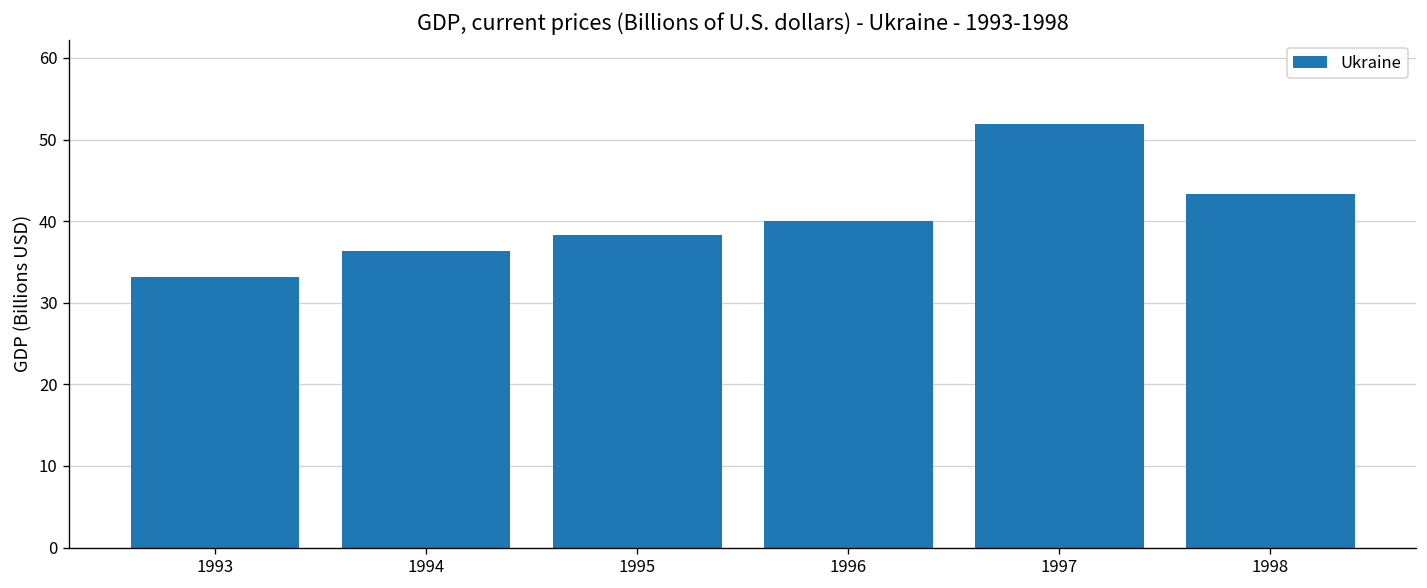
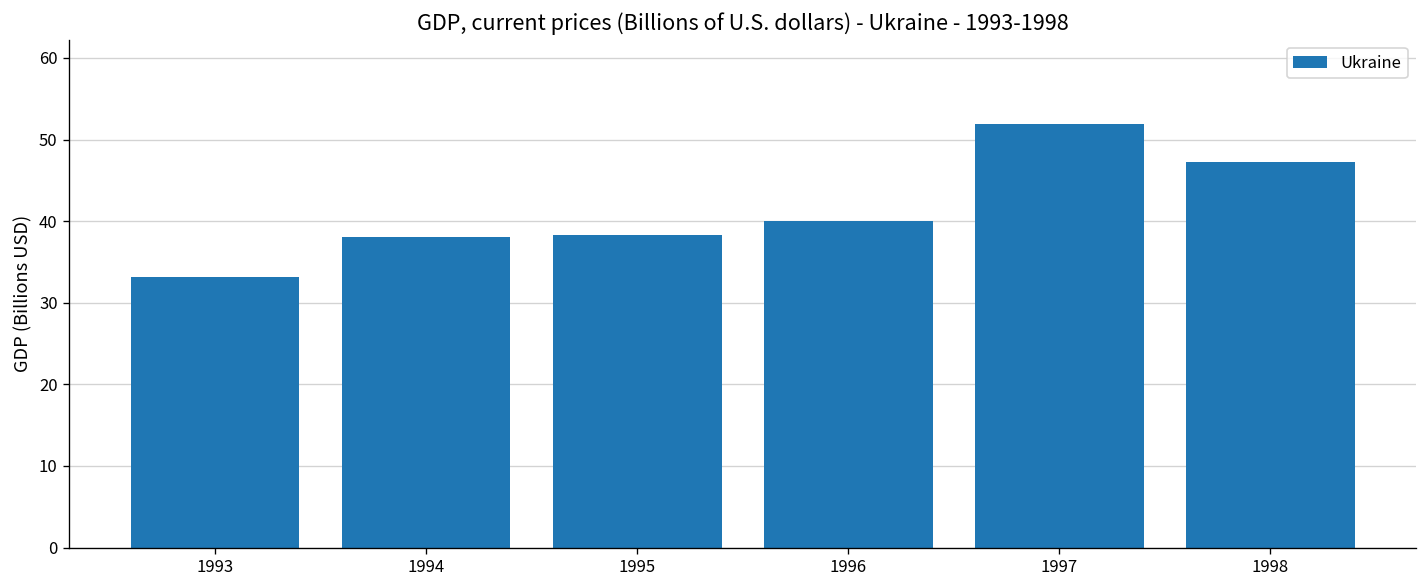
  {
    "1993": 33,
-   "1994": 36,
+   "1994": 38,
    "1995": 38,
    "1996": 40,
    "1997": 52,
-   "1998": 43
+   "1998": 47
  }
